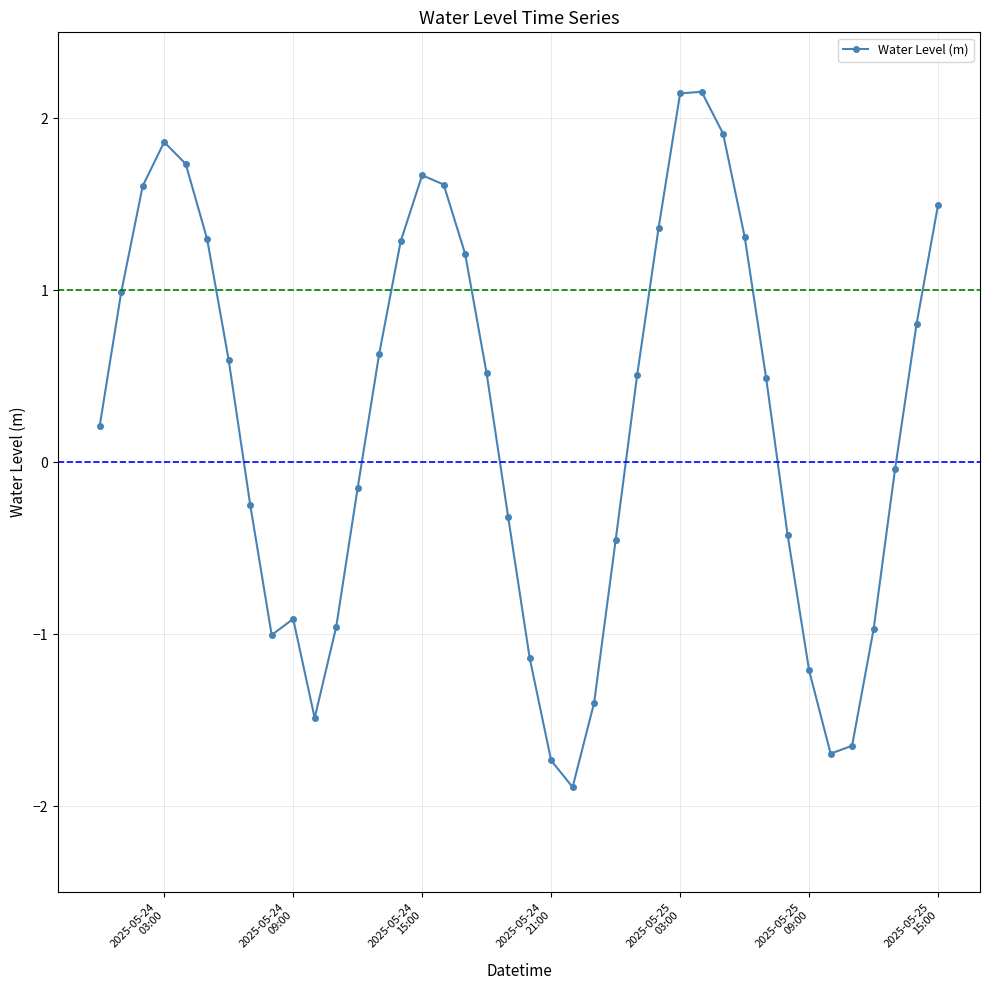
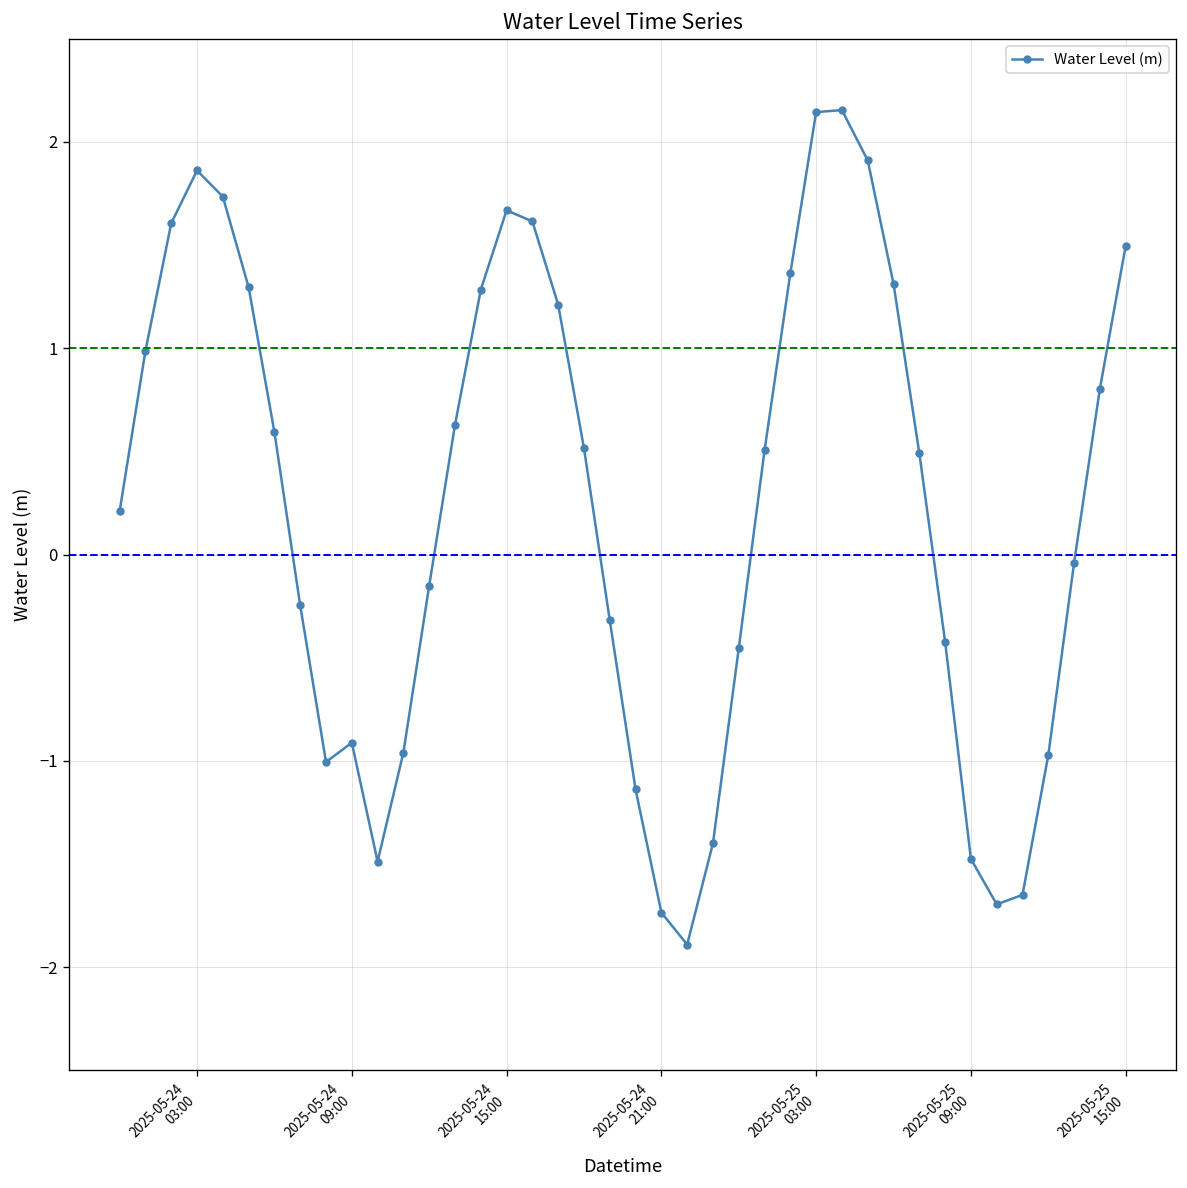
  {
    "2025-05-24 03:00": 1.86,
    "2025-05-24 09:00": -0.91,
    "2025-05-24 15:00": 1.67,
    "2025-05-24 21:00": -1.74,
    "2025-05-25 03:00": 2.14,
-   "2025-05-25 09:00": -1.21,
+   "2025-05-25 09:00": -1.48,
    "2025-05-25 15:00": 1.50
  }
